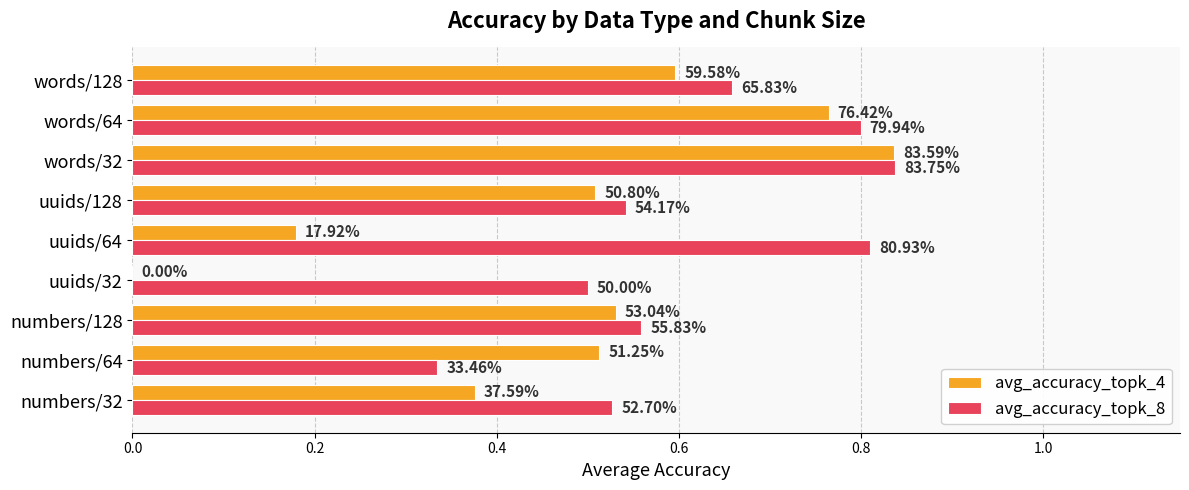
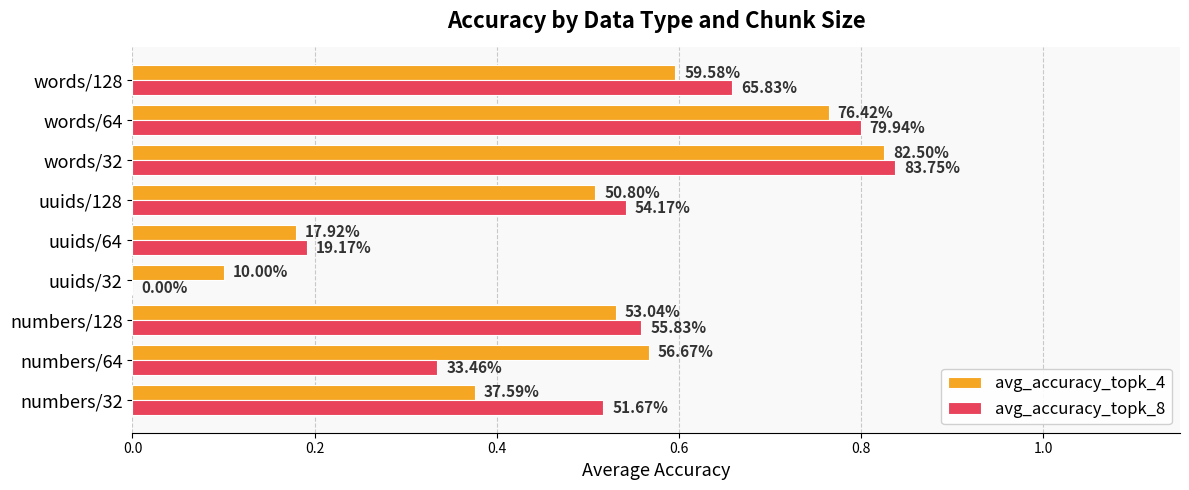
  {
    "avg_accuracy_topk_4": {
      "words/128": "59.58%",
      "words/64": "76.42%",
-     "words/32": "83.59%",
+     "words/32": "82.50%",
      "uuids/128": "50.80%",
      "uuids/64": "17.92%",
-     "uuids/32": "0.00%",
+     "uuids/32": "10.00%",
      "numbers/128": "53.04%",
-     "numbers/64": "51.25%",
+     "numbers/64": "56.67%",
      "numbers/32": "37.59%"
    },
    "avg_accuracy_topk_8": {
      "words/128": "65.83%",
      "words/64": "79.94%",
      "words/32": "83.75%",
      "uuids/128": "54.17%",
-     "uuids/64": "80.93%",
-     "uuids/32": "50.00%",
+     "uuids/64": "19.17%",
+     "uuids/32": "0.00%",
      "numbers/128": "55.83%",
      "numbers/64": "33.46%",
-     "numbers/32": "52.70%"
+     "numbers/32": "51.67%"
    }
  }
